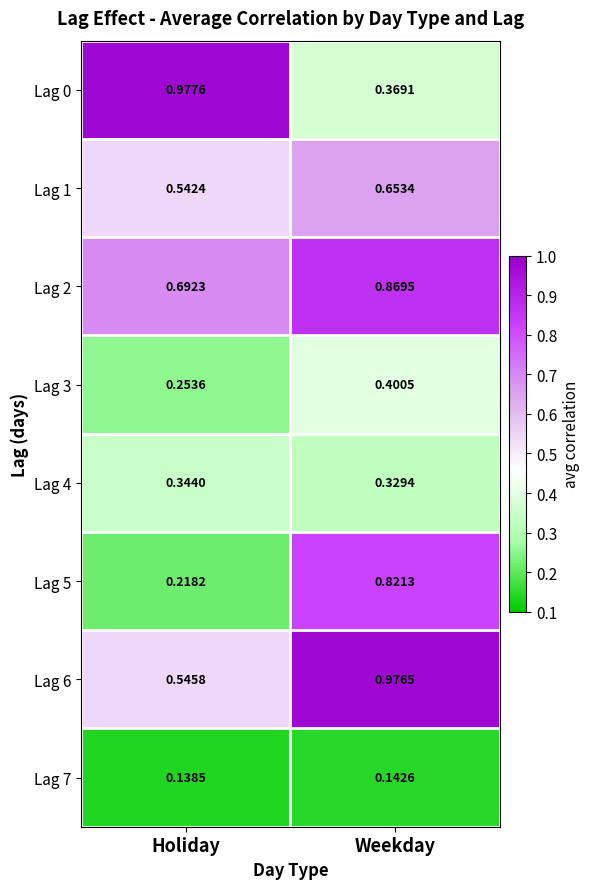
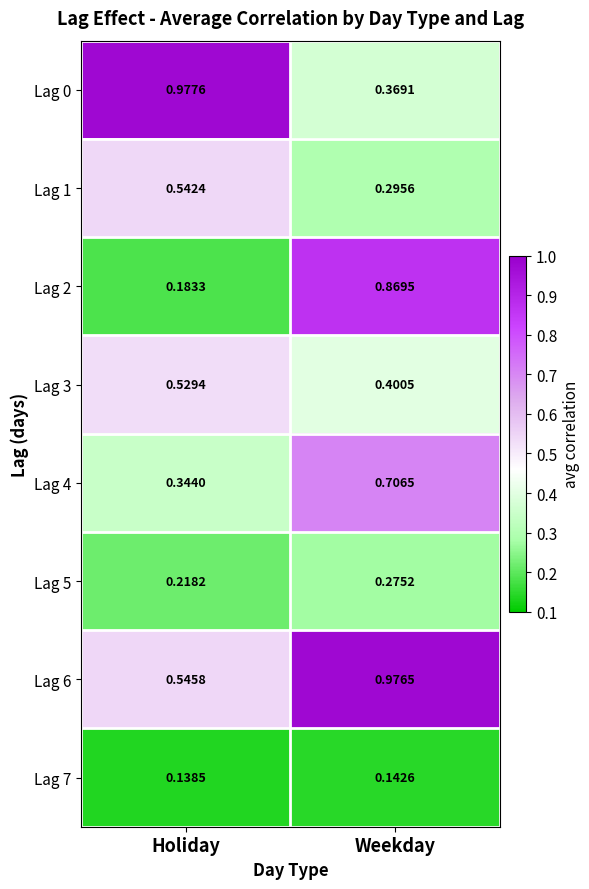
  {
    "Lag 0": {
      "Holiday": 0.9776,
      "Weekday": 0.3691
    },
    "Lag 1": {
      "Holiday": 0.5424,
-     "Weekday": 0.6534
+     "Weekday": 0.2956
    },
    "Lag 2": {
-     "Holiday": 0.6923,
+     "Holiday": 0.1833,
      "Weekday": 0.8695
    },
    "Lag 3": {
-     "Holiday": 0.2536,
+     "Holiday": 0.5294,
      "Weekday": 0.4005
    },
    "Lag 4": {
      "Holiday": 0.3440,
-     "Weekday": 0.3294
+     "Weekday": 0.7065
    },
    "Lag 5": {
      "Holiday": 0.2182,
-     "Weekday": 0.8213
+     "Weekday": 0.2752
    },
    "Lag 6": {
      "Holiday": 0.5458,
      "Weekday": 0.9765
    },
    "Lag 7": {
      "Holiday": 0.1385,
      "Weekday": 0.1426
    }
  }
